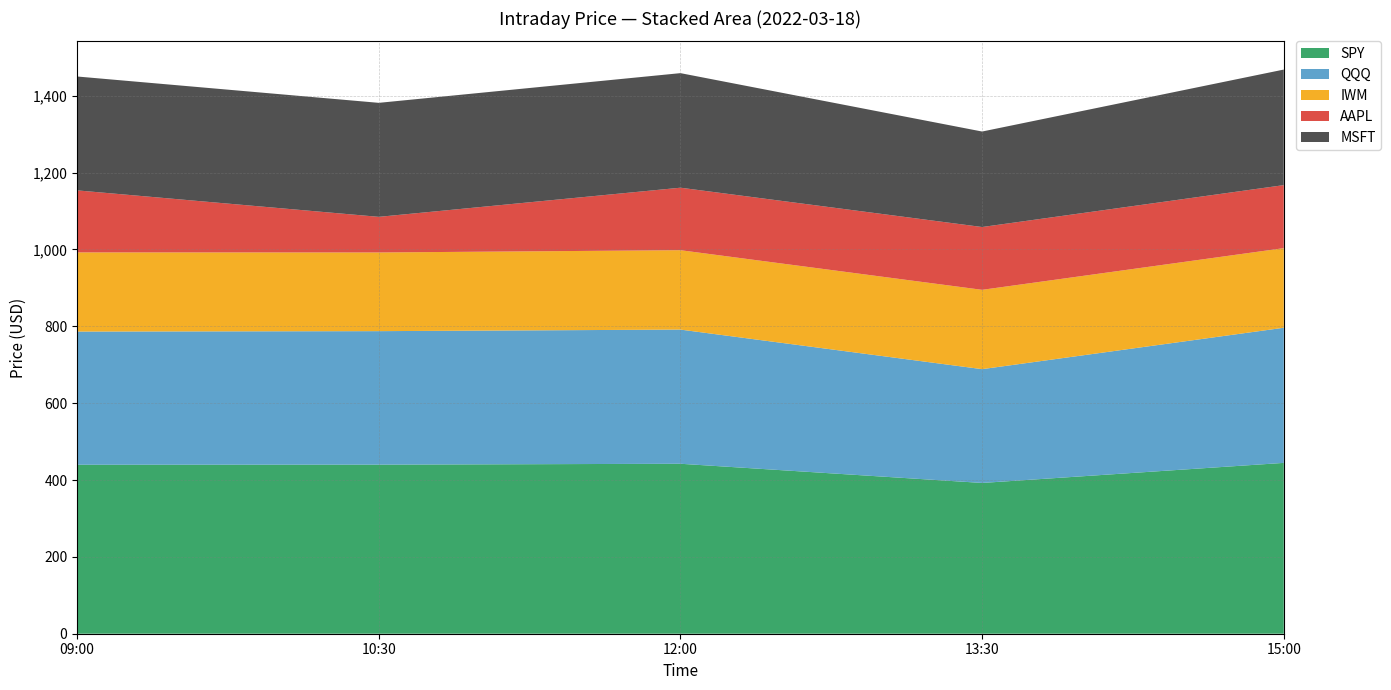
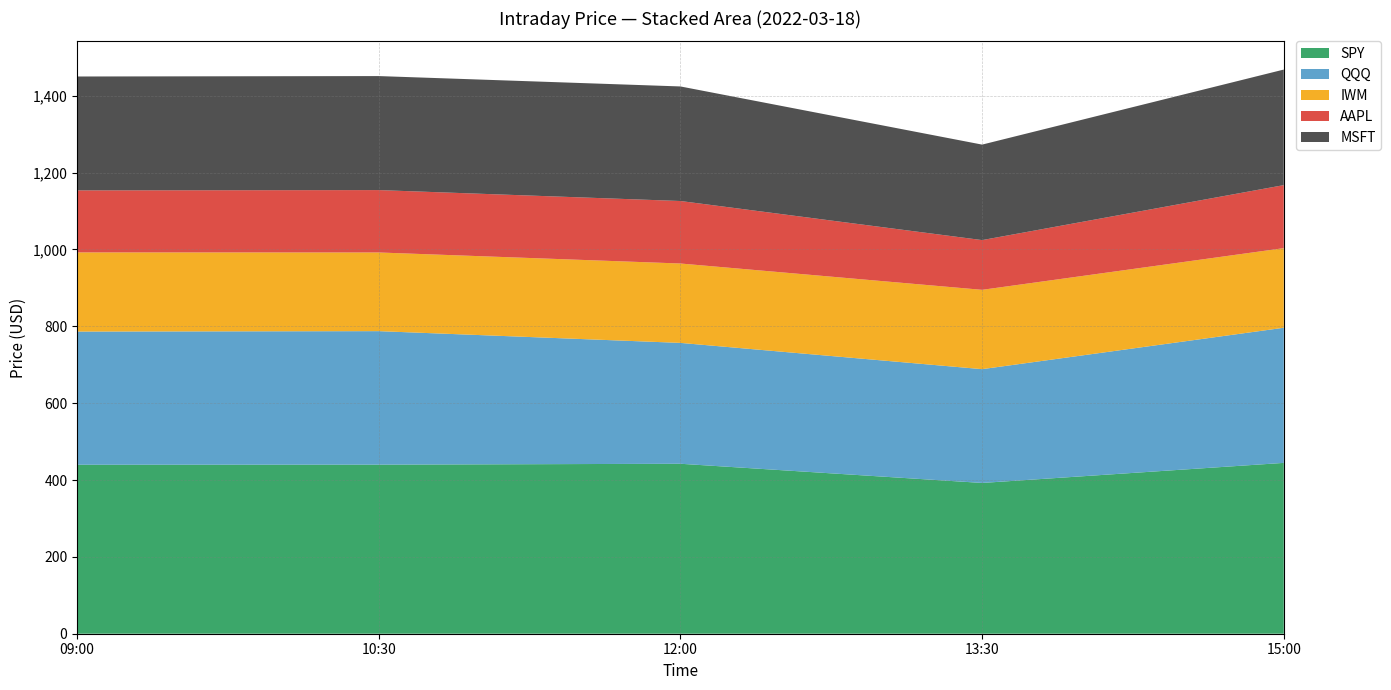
  {
    "SPY": {
      "09:00": 440,
      "10:30": 440,
      "12:00": 440,
      "13:30": 390,
      "15:00": 440
    },
    "QQQ": {
      "09:00": 350,
      "10:30": 350,
-     "12:00": 350,
+     "12:00": 310,
      "13:30": 300,
      "15:00": 350
    },
    "IWM": {
      "09:00": 210,
      "10:30": 200,
      "12:00": 210,
      "13:30": 210,
      "15:00": 210
    },
    "AAPL": {
      "09:00": 160,
-     "10:30": 90,
+     "10:30": 160,
      "12:00": 160,
-     "13:30": 160,
+     "13:30": 130,
      "15:00": 160
    },
    "MSFT": {
      "09:00": 300,
      "10:30": 300,
      "12:00": 300,
      "13:30": 250,
      "15:00": 300
    }
  }
